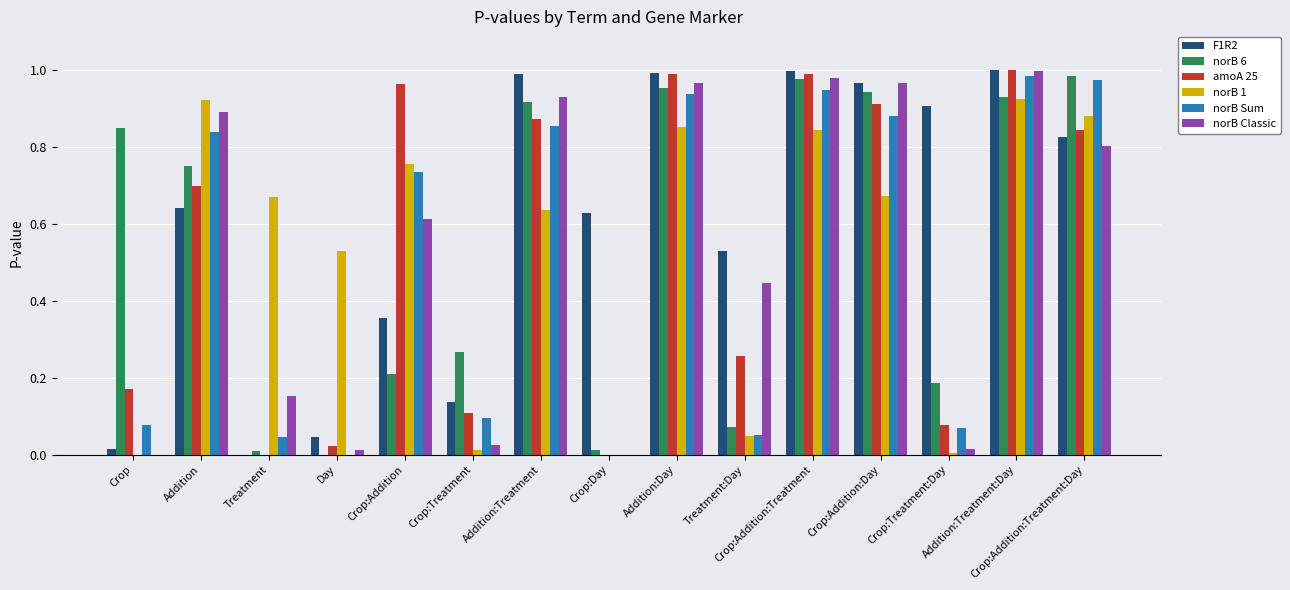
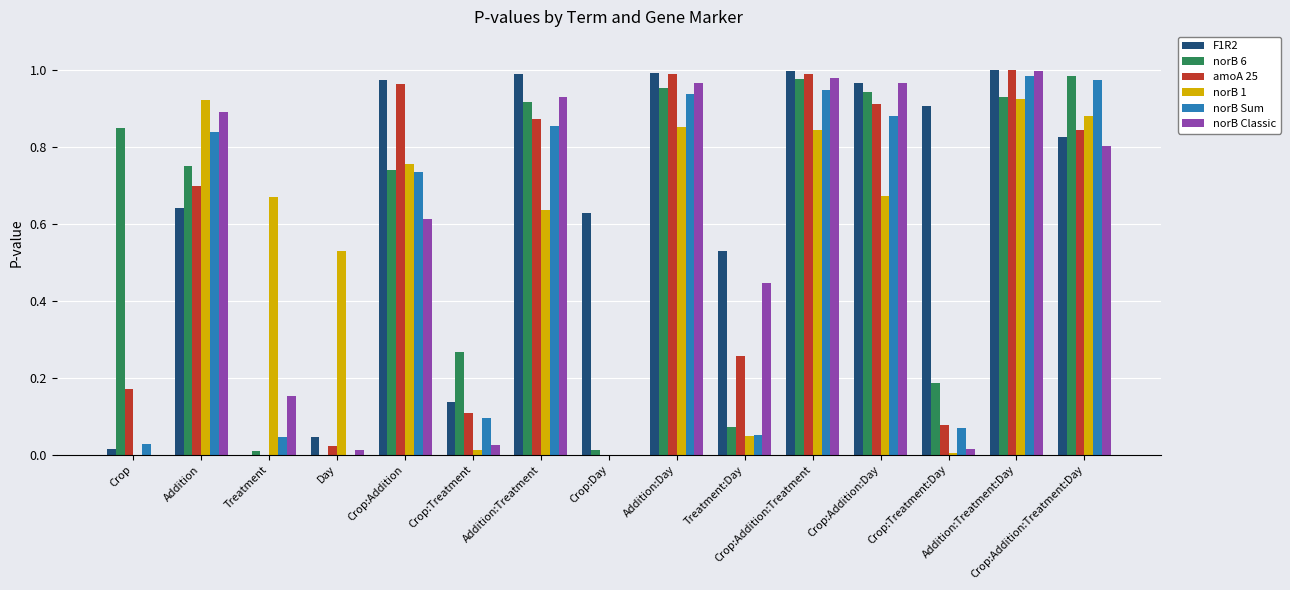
  {
    "F1R2": {
      "Crop": 0.01,
      "Addition": 0.64,
      "Treatment": 0.00,
      "Day": 0.05,
-     "Crop:Addition": 0.35,
+     "Crop:Addition": 0.97,
      "Crop:Treatment": 0.14,
      "Addition:Treatment": 0.99,
      "Crop:Day": 0.63,
      "Addition:Day": 0.99,
      "Treatment:Day": 0.53,
      "Crop:Addition:Treatment": 1.00,
      "Crop:Addition:Day": 0.97,
      "Crop:Treatment:Day": 0.91,
      "Addition:Treatment:Day": 1.00,
      "Crop:Addition:Treatment:Day": 0.83
    },
    "norB 6": {
      "Crop": 0.85,
      "Addition": 0.75,
      "Treatment": 0.01,
      "Day": 0.00,
-     "Crop:Addition": 0.21,
+     "Crop:Addition": 0.74,
      "Crop:Treatment": 0.27,
      "Addition:Treatment": 0.92,
      "Crop:Day": 0.01,
      "Addition:Day": 0.95,
      "Treatment:Day": 0.07,
      "Crop:Addition:Treatment": 0.98,
      "Crop:Addition:Day": 0.94,
      "Crop:Treatment:Day": 0.19,
      "Addition:Treatment:Day": 0.93,
      "Crop:Addition:Treatment:Day": 0.98
    },
    "amoA 25": {
      "Crop": 0.17,
      "Addition": 0.70,
      "Treatment": 0.00,
      "Day": 0.02,
      "Crop:Addition": 0.96,
      "Crop:Treatment": 0.11,
      "Addition:Treatment": 0.87,
      "Crop:Day": 0.00,
      "Addition:Day": 0.99,
      "Treatment:Day": 0.26,
      "Crop:Addition:Treatment": 0.99,
      "Crop:Addition:Day": 0.91,
      "Crop:Treatment:Day": 0.08,
      "Addition:Treatment:Day": 1.00,
      "Crop:Addition:Treatment:Day": 0.84
    },
    "norB 1": {
      "Crop": 0.00,
      "Addition": 0.92,
      "Treatment": 0.67,
      "Day": 0.53,
      "Crop:Addition": 0.76,
      "Crop:Treatment": 0.01,
      "Addition:Treatment": 0.64,
      "Crop:Day": 0.00,
      "Addition:Day": 0.85,
      "Treatment:Day": 0.05,
      "Crop:Addition:Treatment": 0.84,
      "Crop:Addition:Day": 0.67,
      "Addition:Treatment:Day": 0.92,
      "Crop:Addition:Treatment:Day": 0.88
    },
    "norB Sum": {
-     "Crop": 0.08,
+     "Crop": 0.03,
      "Addition": 0.84,
      "Treatment": 0.05,
      "Day": 0.00,
      "Crop:Addition": 0.73,
      "Crop:Treatment": 0.10,
      "Addition:Treatment": 0.86,
      "Crop:Day": 0.00,
      "Addition:Day": 0.94,
      "Treatment:Day": 0.05,
      "Crop:Addition:Treatment": 0.95,
      "Crop:Addition:Day": 0.88,
      "Crop:Treatment:Day": 0.07,
      "Addition:Treatment:Day": 0.98,
      "Crop:Addition:Treatment:Day": 0.97
    },
    "norB Classic": {
      "Crop": 0.00,
      "Addition": 0.89,
      "Treatment": 0.15,
      "Day": 0.01,
      "Crop:Addition": 0.61,
      "Crop:Treatment": 0.02,
      "Addition:Treatment": 0.93,
      "Crop:Day": 0.00,
      "Addition:Day": 0.97,
      "Treatment:Day": 0.45,
      "Crop:Addition:Treatment": 0.98,
      "Crop:Addition:Day": 0.97,
      "Crop:Treatment:Day": 0.02,
      "Addition:Treatment:Day": 1.00,
      "Crop:Addition:Treatment:Day": 0.80
    }
  }
